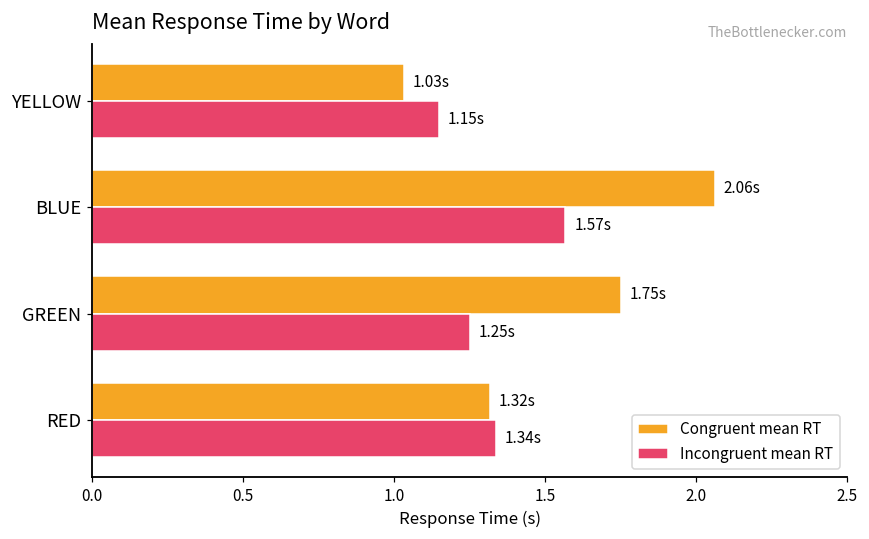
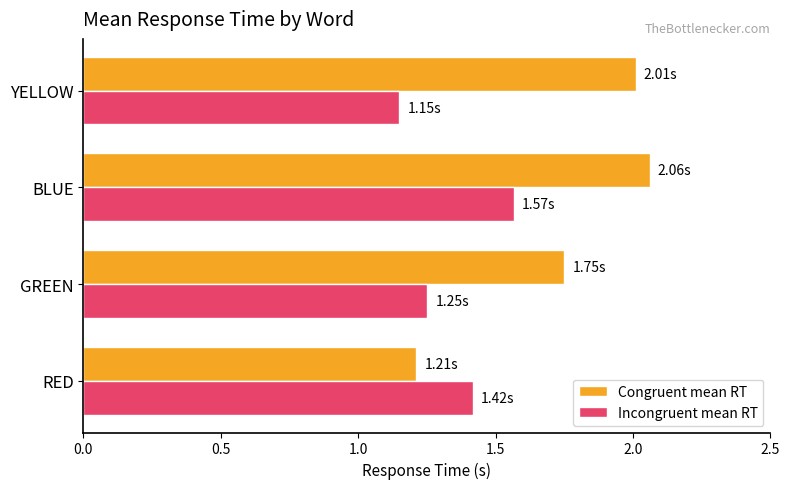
  {
    "Congruent mean RT": {
-     "YELLOW": "1.03s",
+     "YELLOW": "2.01s",
      "BLUE": "2.06s",
      "GREEN": "1.75s",
-     "RED": "1.32s"
+     "RED": "1.21s"
    },
    "Incongruent mean RT": {
      "YELLOW": "1.15s",
      "BLUE": "1.57s",
      "GREEN": "1.25s",
-     "RED": "1.34s"
+     "RED": "1.42s"
    }
  }
